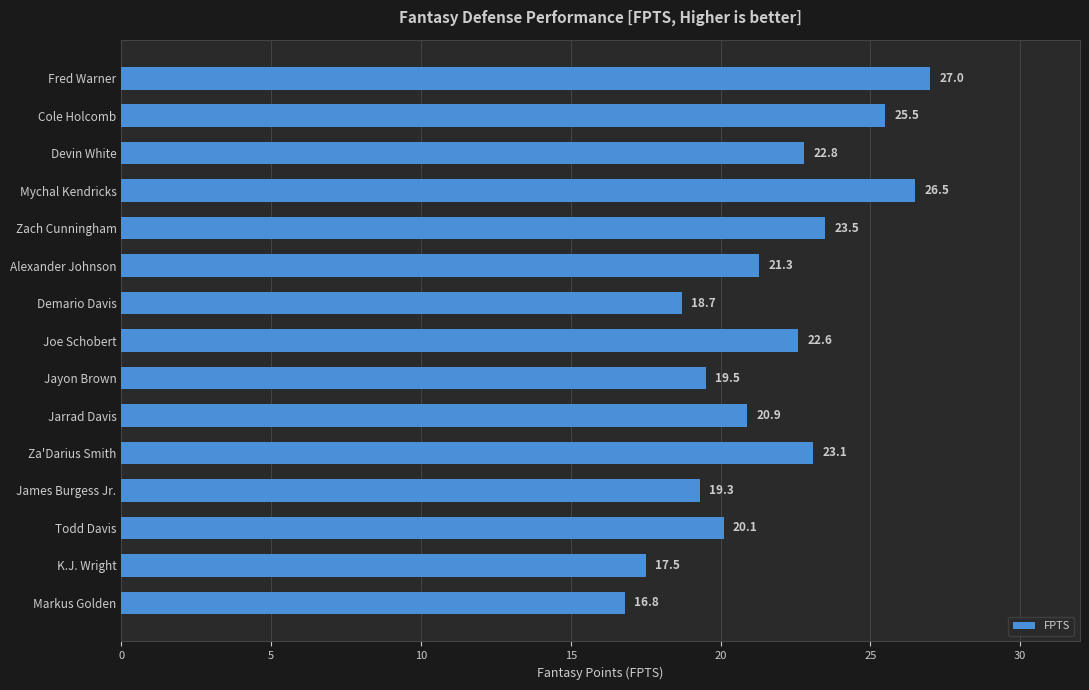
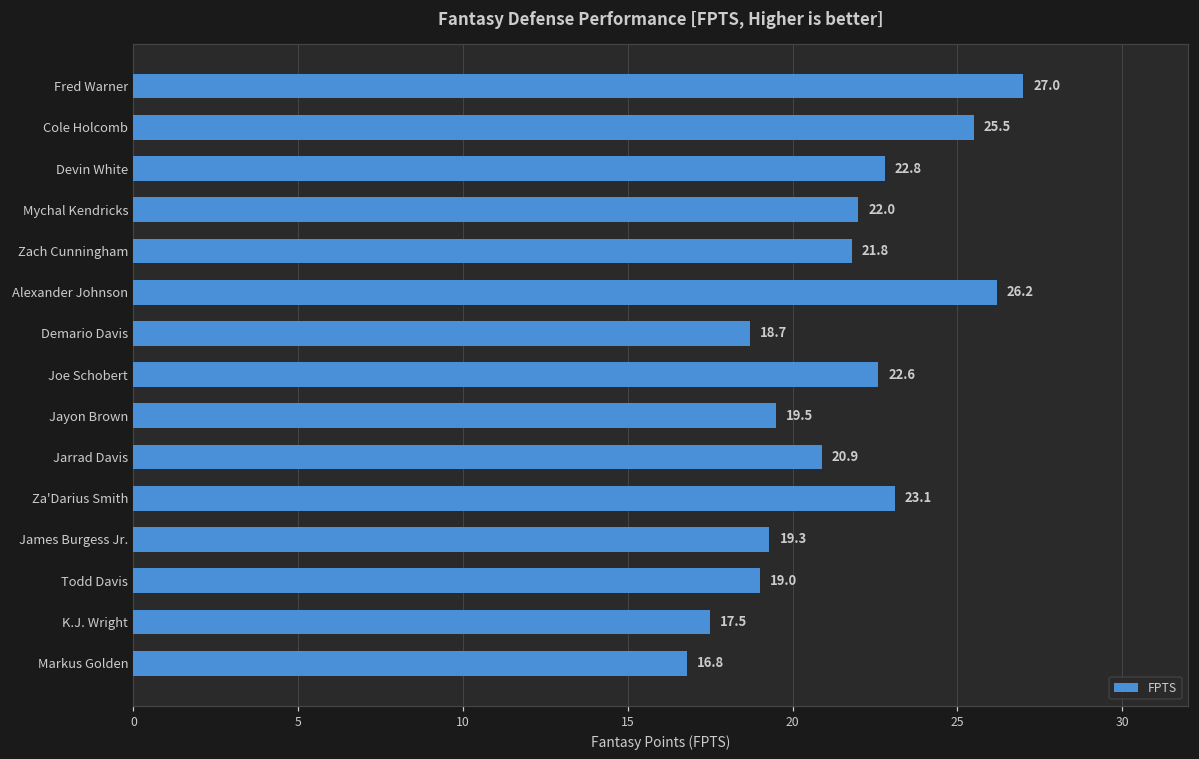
  {
    "Fred Warner": 27.0,
    "Cole Holcomb": 25.5,
    "Devin White": 22.8,
-   "Mychal Kendricks": 26.5,
-   "Zach Cunningham": 23.5,
-   "Alexander Johnson": 21.3,
+   "Mychal Kendricks": 22.0,
+   "Zach Cunningham": 21.8,
+   "Alexander Johnson": 26.2,
    "Demario Davis": 18.7,
    "Joe Schobert": 22.6,
    "Jayon Brown": 19.5,
    "Jarrad Davis": 20.9,
    "Za'Darius Smith": 23.1,
    "James Burgess Jr.": 19.3,
-   "Todd Davis": 20.1,
+   "Todd Davis": 19.0,
    "K.J. Wright": 17.5,
    "Markus Golden": 16.8
  }
